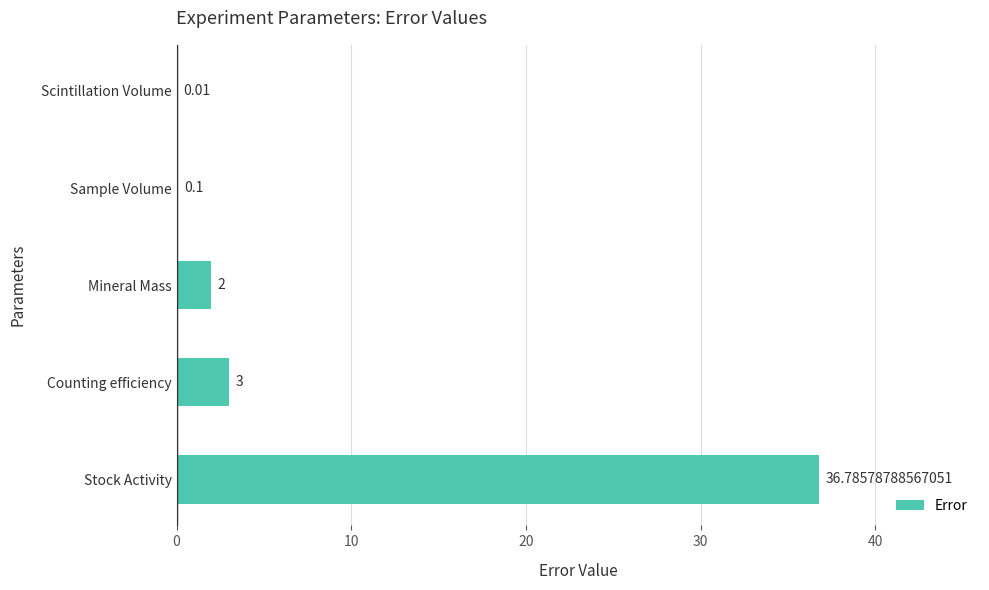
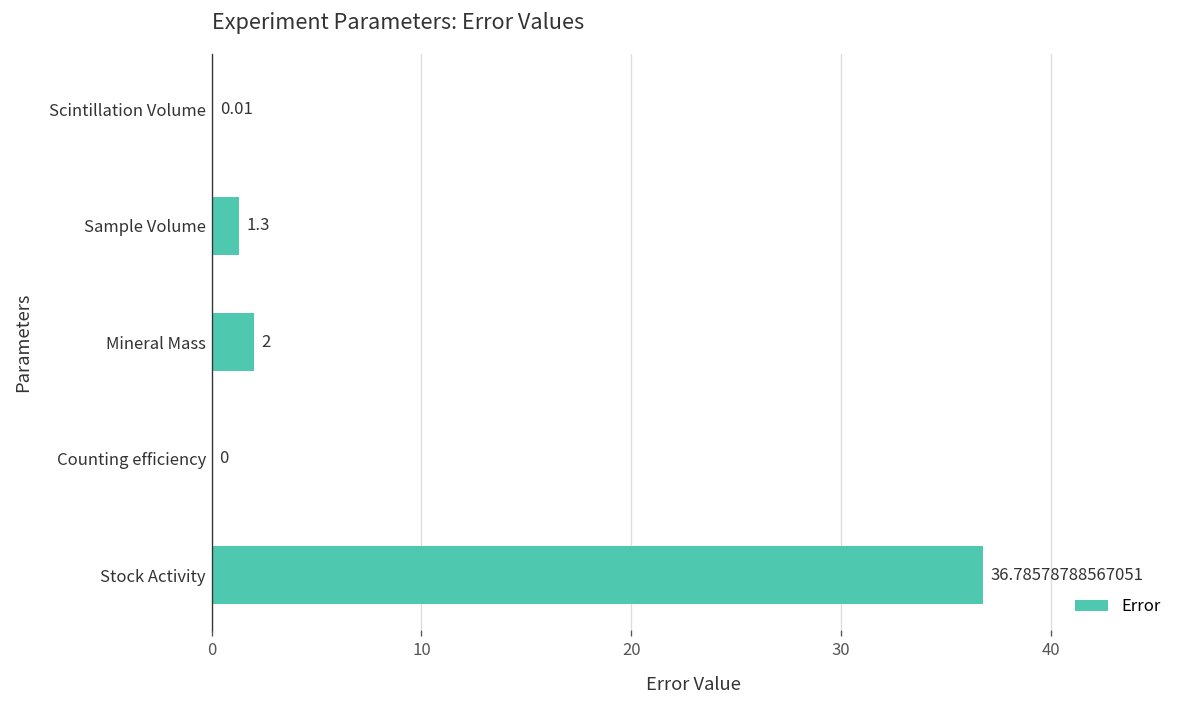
  {
    "Scintillation Volume": 0.01,
-   "Sample Volume": 0.1,
+   "Sample Volume": 1.3,
    "Mineral Mass": 2,
-   "Counting efficiency": 3,
+   "Counting efficiency": 0,
    "Stock Activity": 36.78578788567051
  }
